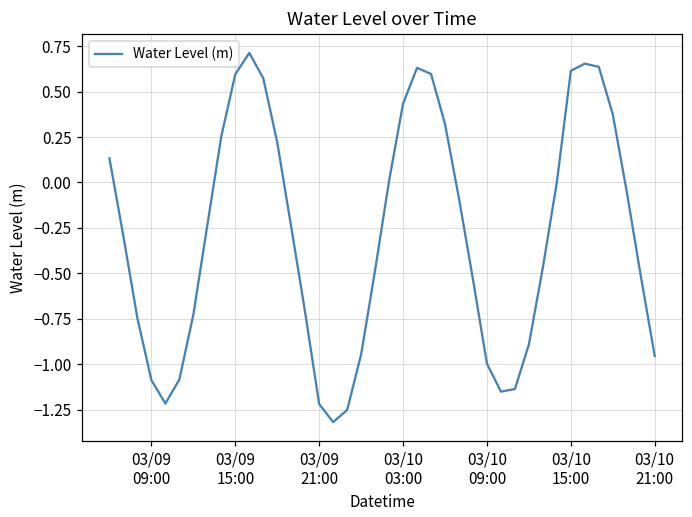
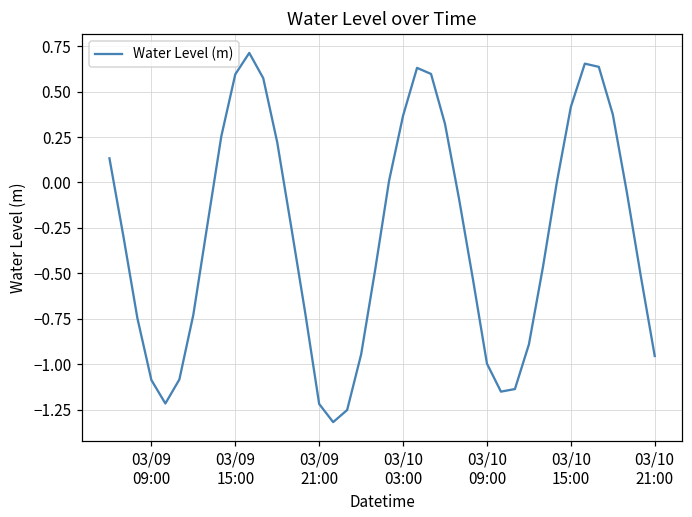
  {
    "03/09 09:00": -1.09,
    "03/09 15:00": 0.60,
    "03/09 21:00": -1.22,
-   "03/10 03:00": 0.43,
+   "03/10 03:00": 0.37,
    "03/10 09:00": -1.00,
-   "03/10 15:00": 0.61,
+   "03/10 15:00": 0.42,
    "03/10 21:00": -0.95
  }
